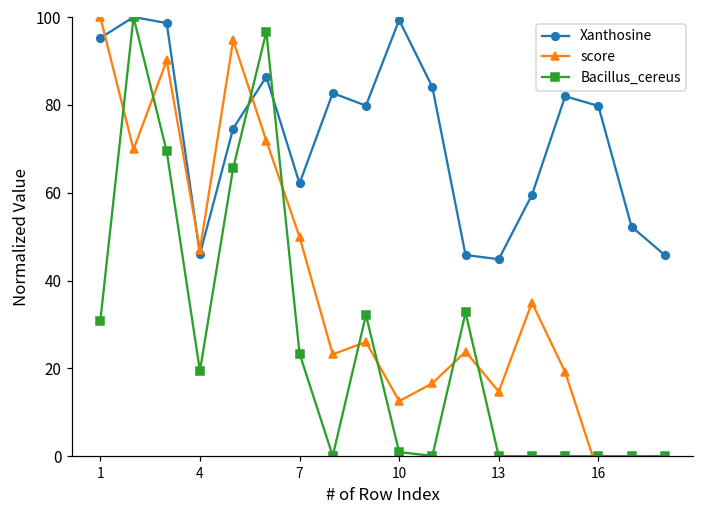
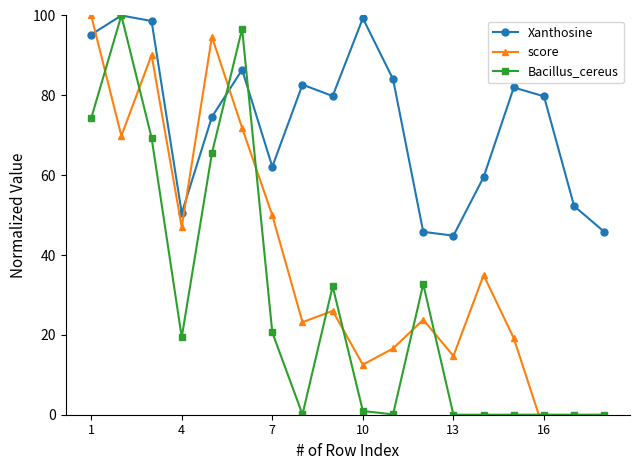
  {
    "Xanthosine": {
      "1": 95,
-     "4": 46,
+     "4": 50,
      "7": 62,
      "10": 99,
      "13": 45,
      "16": 80
    },
    "score": {
      "1": 100,
      "4": 47,
      "7": 50,
      "10": 13,
      "13": 15
    },
    "Bacillus_cereus": {
-     "1": 31,
+     "1": 74,
      "4": 19,
-     "7": 23,
+     "7": 21,
      "10": 1,
      "13": 0,
      "16": 0
    }
  }
